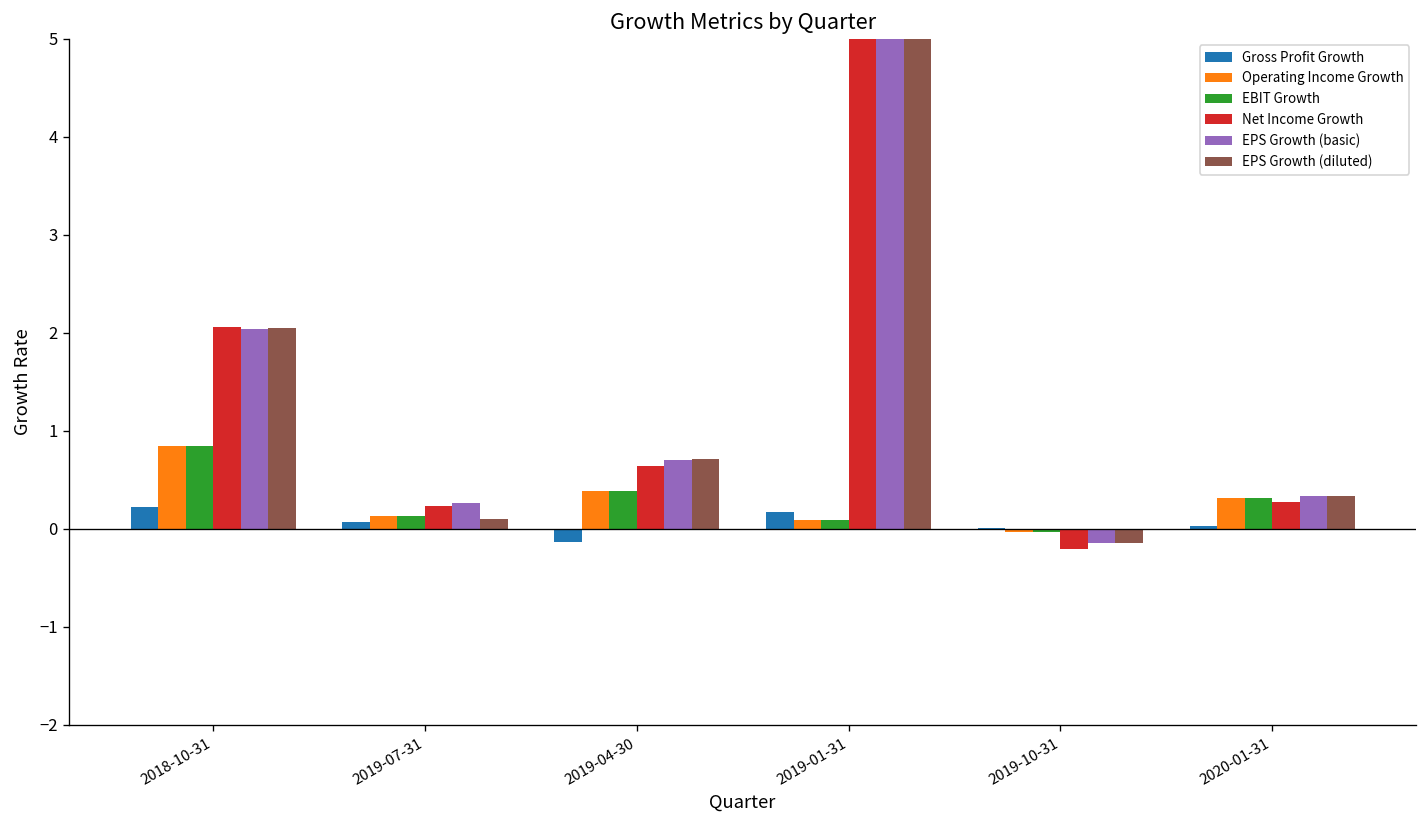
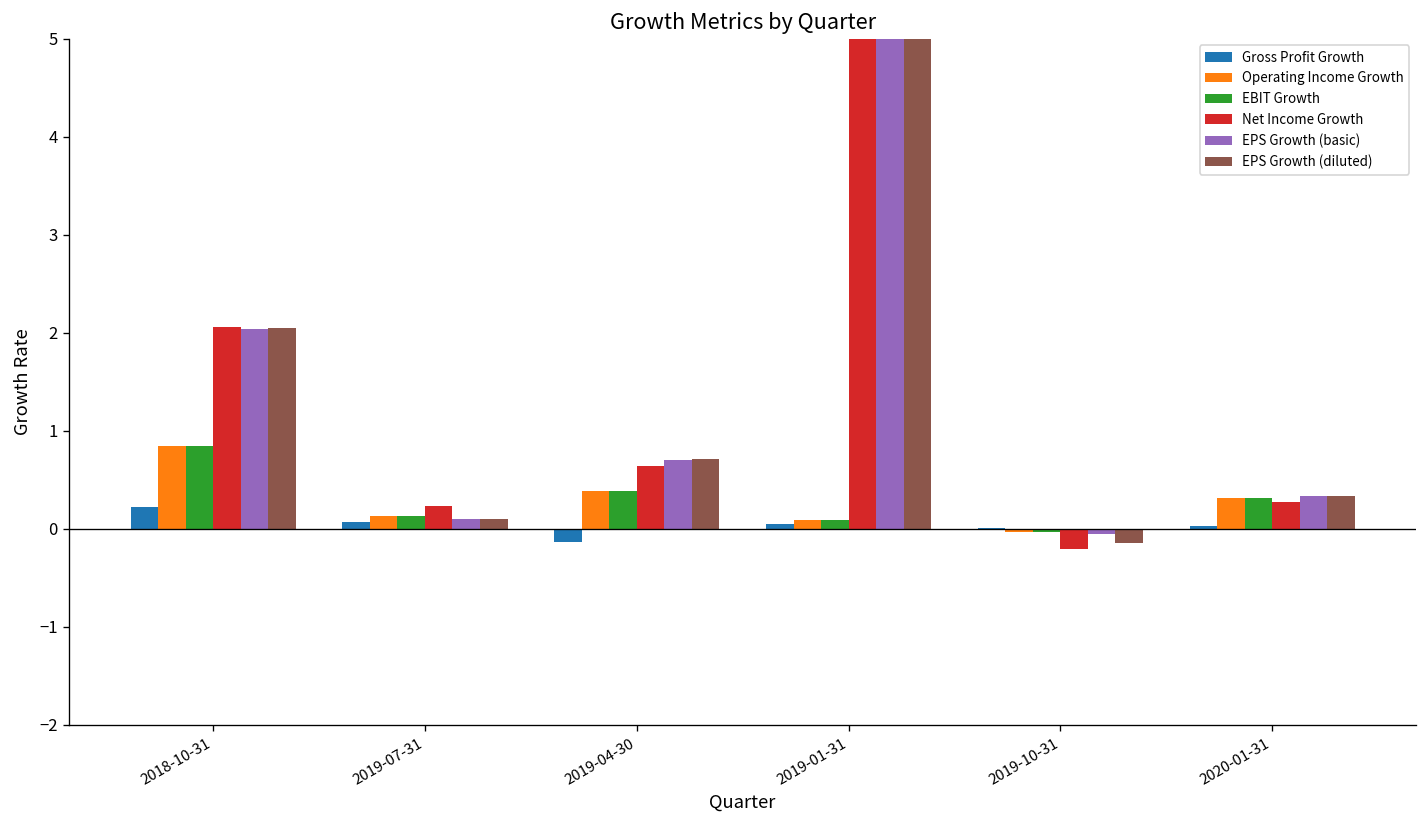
  {
    "Gross Profit Growth": {
      "2018-10-31": 0.2,
      "2019-07-31": 0.1,
      "2019-04-30": -0.1,
-     "2019-01-31": 0.2
+     "2019-01-31": 0.1
    },
    "Operating Income Growth": {
      "2018-10-31": 0.8,
      "2019-07-31": 0.1,
      "2019-04-30": 0.4,
      "2019-01-31": 0.1,
      "2019-10-31": 0.0,
      "2020-01-31": 0.3
    },
    "EBIT Growth": {
      "2018-10-31": 0.8,
      "2019-07-31": 0.1,
      "2019-04-30": 0.4,
      "2019-01-31": 0.1,
      "2019-10-31": 0.0,
      "2020-01-31": 0.3
    },
    "Net Income Growth": {
      "2018-10-31": 2.1,
      "2019-07-31": 0.2,
      "2019-04-30": 0.6,
      "2019-10-31": -0.2,
      "2020-01-31": 0.3
    },
    "EPS Growth (basic)": {
      "2018-10-31": 2.0,
-     "2019-07-31": 0.3,
+     "2019-07-31": 0.1,
      "2019-04-30": 0.7,
-     "2019-10-31": -0.1,
+     "2019-10-31": 0.0,
      "2020-01-31": 0.3
    },
    "EPS Growth (diluted)": {
      "2018-10-31": 2.1,
      "2019-07-31": 0.1,
      "2019-04-30": 0.7,
      "2019-10-31": -0.1,
      "2020-01-31": 0.3
    }
  }
